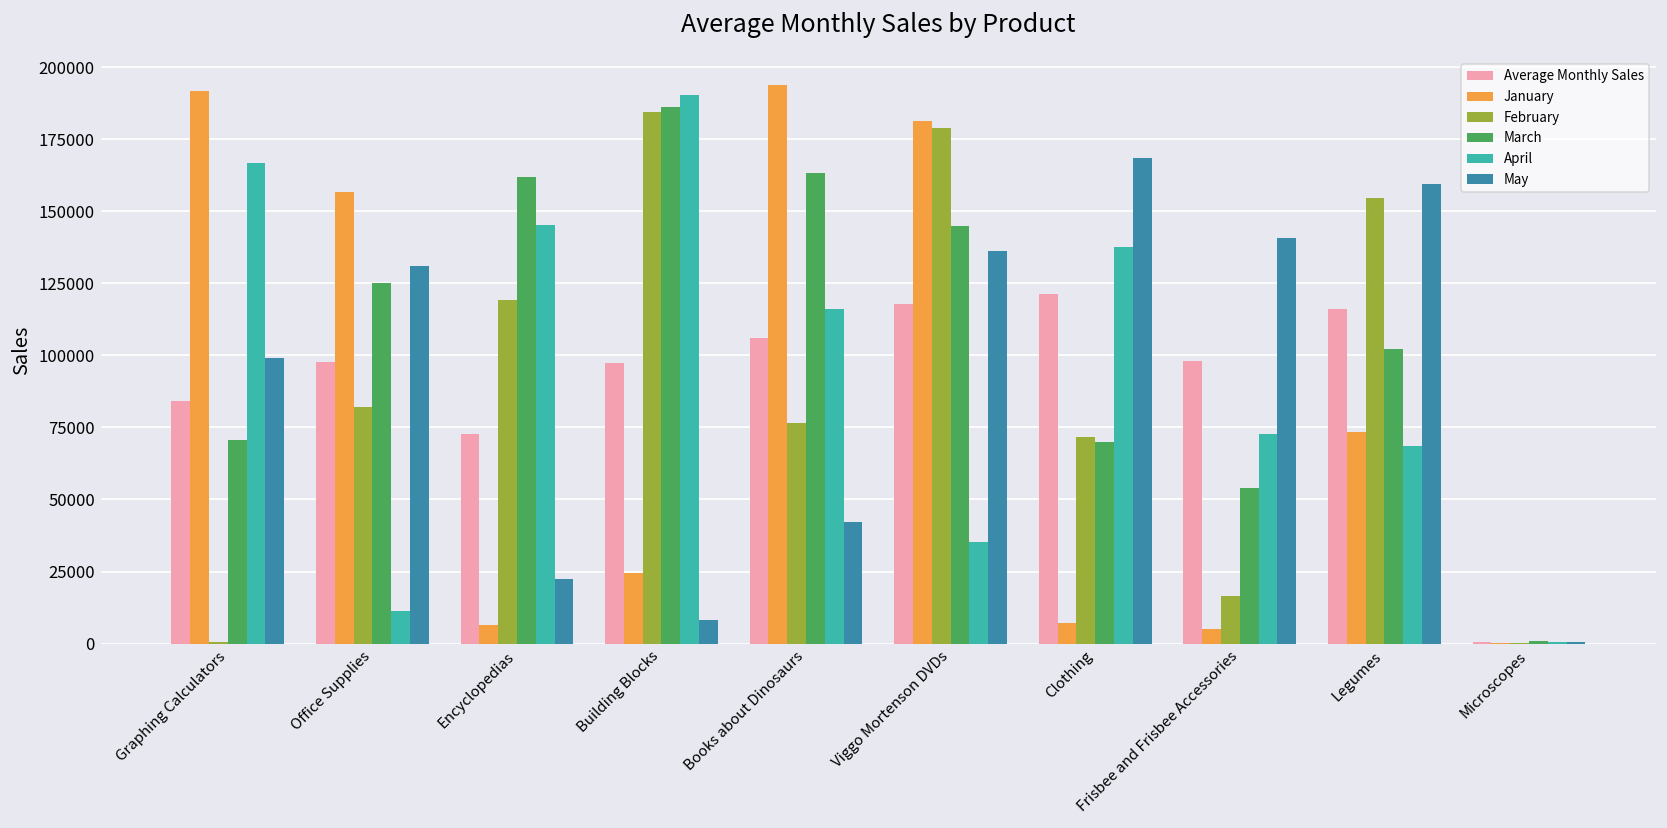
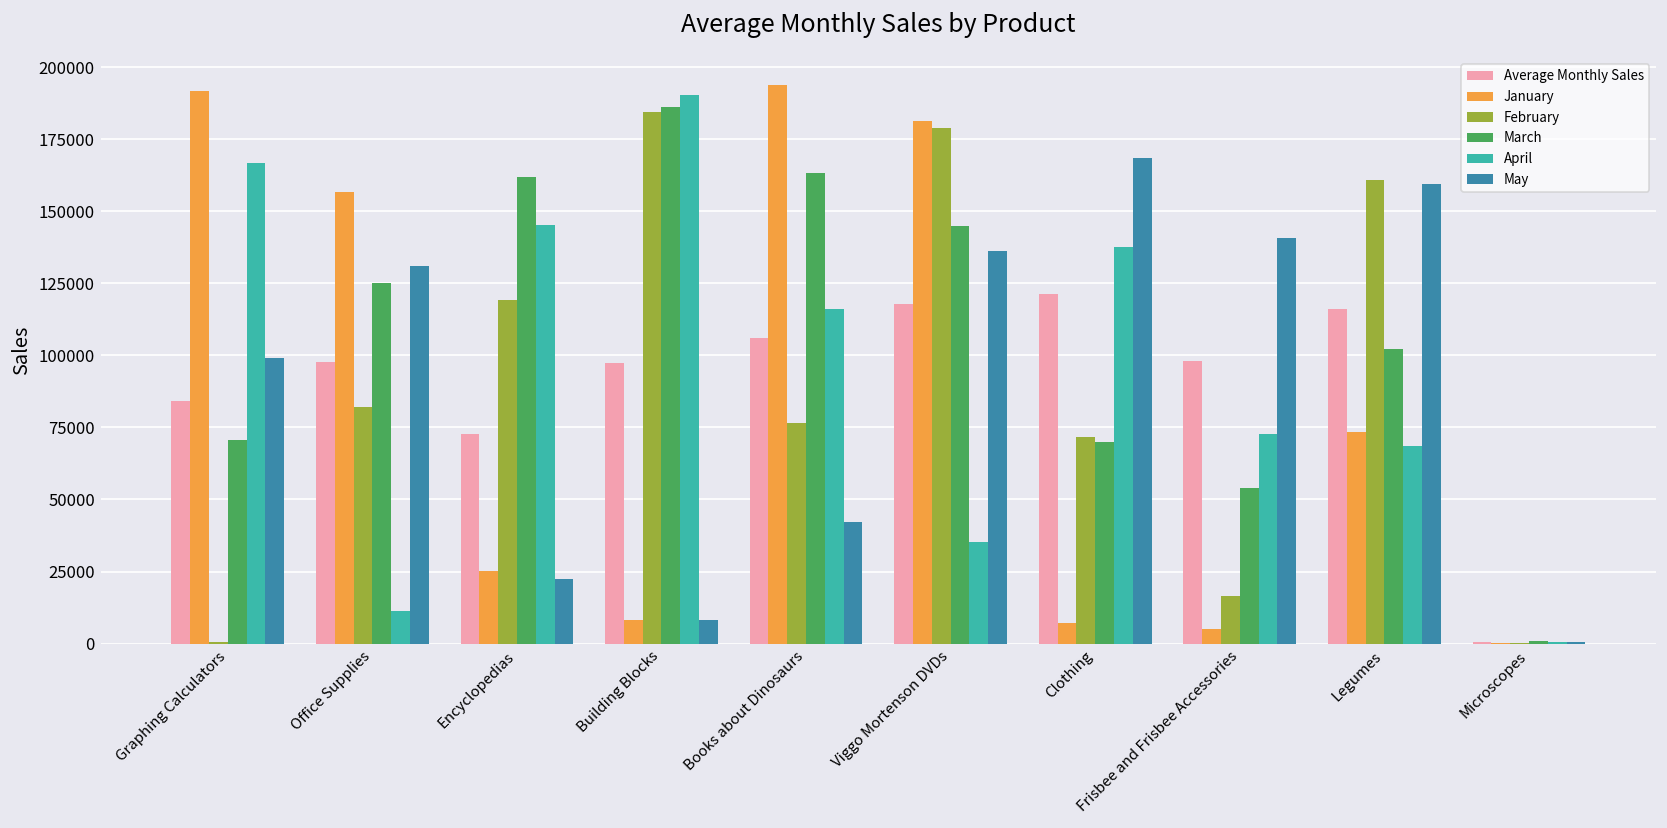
  {
    "Average Monthly Sales": {
      "Graphing Calculators": 84000,
      "Office Supplies": 98000,
      "Encyclopedias": 73000,
      "Building Blocks": 97000,
      "Books about Dinosaurs": 106000,
      "Viggo Mortenson DVDs": 118000,
      "Clothing": 121000,
      "Frisbee and Frisbee Accessories": 98000,
      "Legumes": 116000
    },
    "January": {
      "Graphing Calculators": 192000,
      "Office Supplies": 157000,
-     "Encyclopedias": 6000,
-     "Building Blocks": 24000,
+     "Encyclopedias": 25000,
+     "Building Blocks": 8000,
      "Books about Dinosaurs": 194000,
      "Viggo Mortenson DVDs": 181000,
      "Clothing": 7000,
      "Frisbee and Frisbee Accessories": 5000,
      "Legumes": 73000
    },
    "February": {
      "Office Supplies": 82000,
      "Encyclopedias": 119000,
      "Building Blocks": 184000,
      "Books about Dinosaurs": 76000,
      "Viggo Mortenson DVDs": 179000,
      "Clothing": 72000,
      "Frisbee and Frisbee Accessories": 16000,
-     "Legumes": 154000
+     "Legumes": 161000
    },
    "March": {
      "Graphing Calculators": 71000,
      "Office Supplies": 125000,
      "Encyclopedias": 162000,
      "Building Blocks": 186000,
      "Books about Dinosaurs": 163000,
      "Viggo Mortenson DVDs": 145000,
      "Clothing": 70000,
      "Frisbee and Frisbee Accessories": 54000,
      "Legumes": 102000
    }
  }
